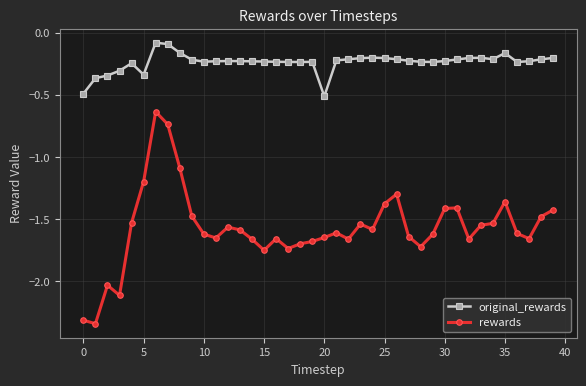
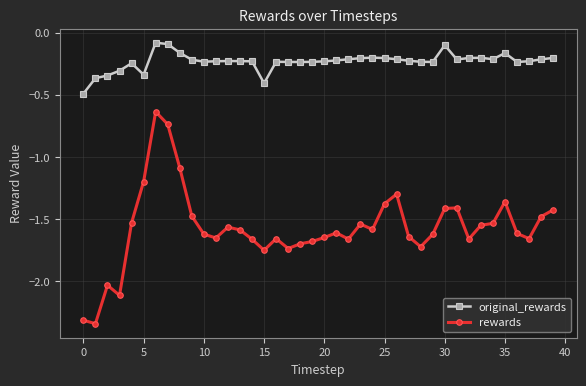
  {
    "original_rewards": {
      "0": -0.49,
      "5": -0.34,
      "10": -0.23,
-     "15": -0.23,
-     "20": -0.51,
+     "15": -0.41,
+     "20": -0.23,
      "25": -0.20,
-     "30": -0.23,
+     "30": -0.10,
      "35": -0.16
    },
    "rewards": {
      "0": -2.31,
      "5": -1.20,
      "10": -1.62,
      "15": -1.75,
      "20": -1.65,
      "25": -1.38,
      "30": -1.41,
      "35": -1.36
    }
  }
